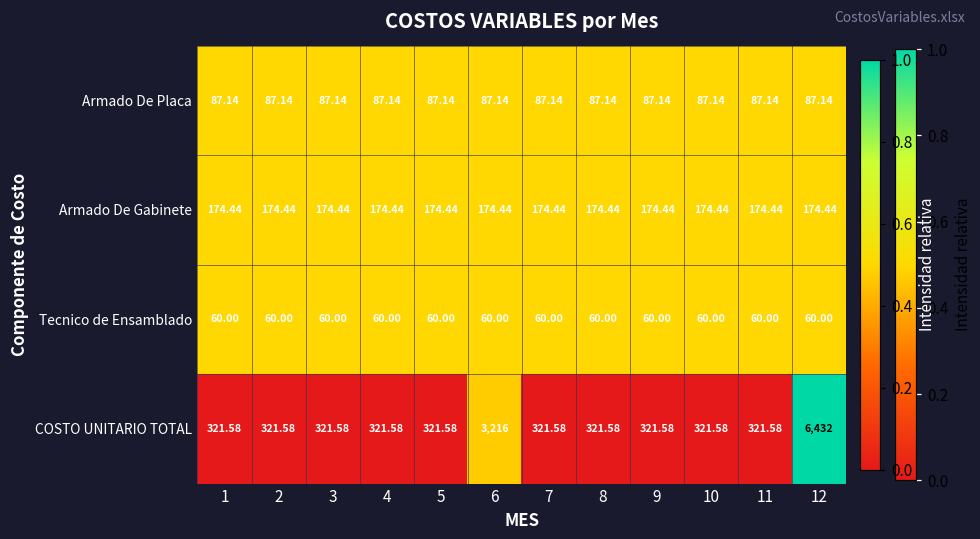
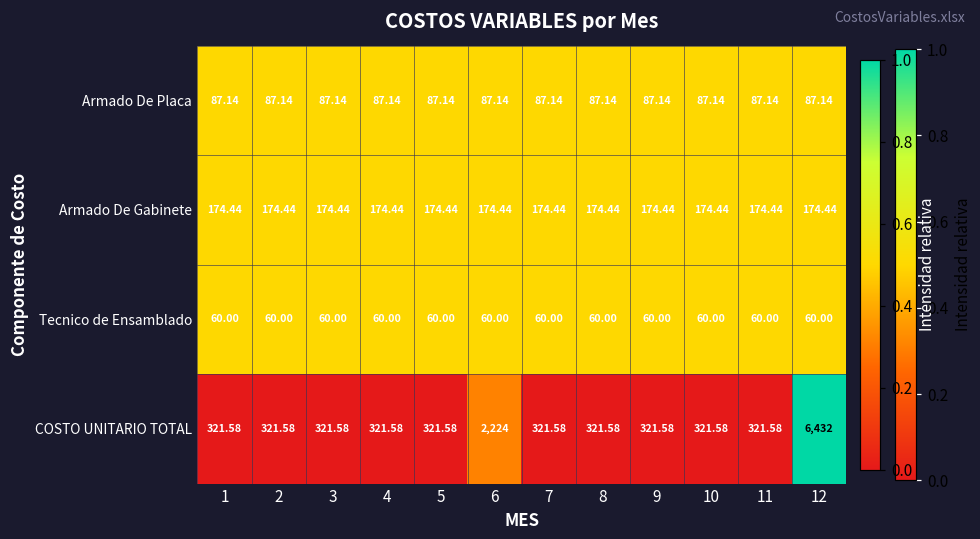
  {
    "Armado De Placa": {
      "1": "87.14",
      "2": "87.14",
      "3": "87.14",
      "4": "87.14",
      "5": "87.14",
      "6": "87.14",
      "7": "87.14",
      "8": "87.14",
      "9": "87.14",
      "10": "87.14",
      "11": "87.14",
      "12": "87.14"
    },
    "Armado De Gabinete": {
      "1": "174.44",
      "2": "174.44",
      "3": "174.44",
      "4": "174.44",
      "5": "174.44",
      "6": "174.44",
      "7": "174.44",
      "8": "174.44",
      "9": "174.44",
      "10": "174.44",
      "11": "174.44",
      "12": "174.44"
    },
    "Tecnico de Ensamblado": {
      "1": "60.00",
      "2": "60.00",
      "3": "60.00",
      "4": "60.00",
      "5": "60.00",
      "6": "60.00",
      "7": "60.00",
      "8": "60.00",
      "9": "60.00",
      "10": "60.00",
      "11": "60.00",
      "12": "60.00"
    },
    "COSTO UNITARIO TOTAL": {
      "1": "321.58",
      "2": "321.58",
      "3": "321.58",
      "4": "321.58",
      "5": "321.58",
-     "6": "3,216",
+     "6": "2,224",
      "7": "321.58",
      "8": "321.58",
      "9": "321.58",
      "10": "321.58",
      "11": "321.58",
      "12": "6,432"
    }
  }
